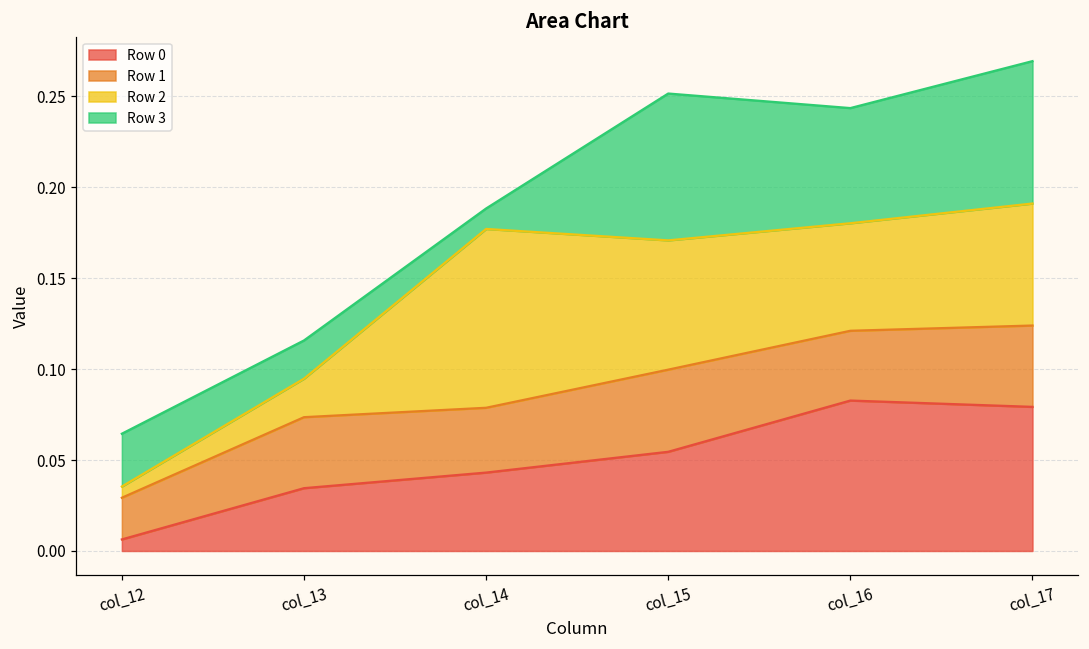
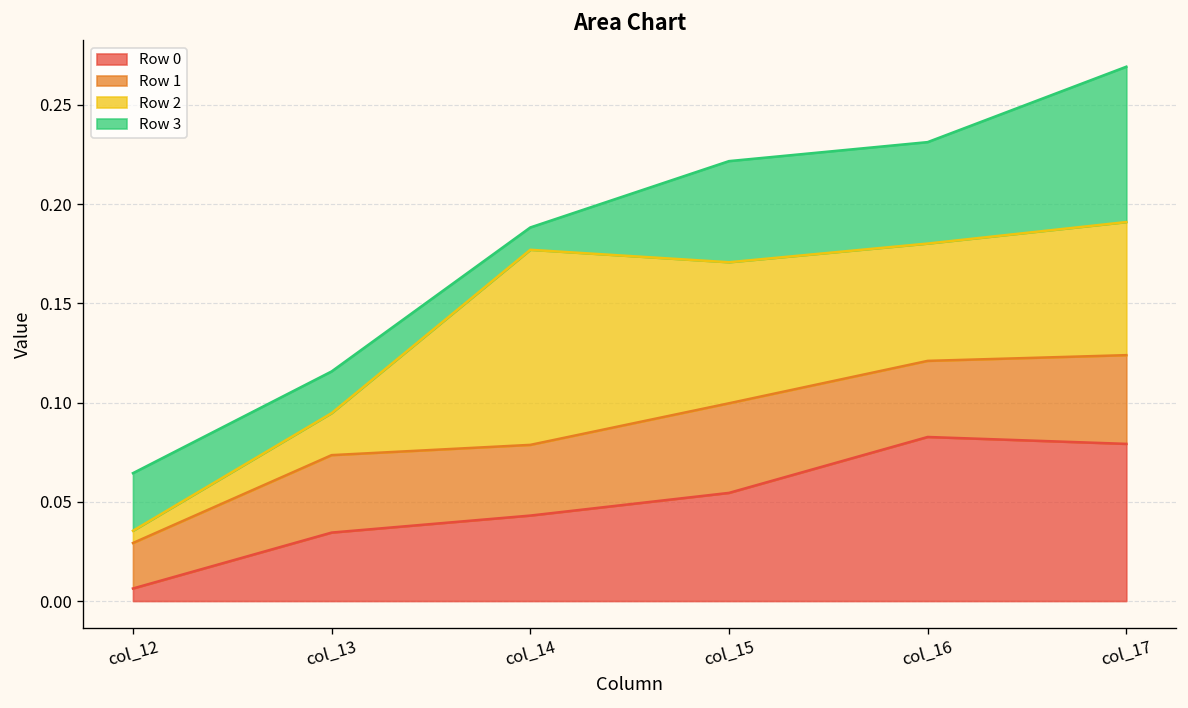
  {
    "Row 2": {
      "col_12": 0.006,
      "col_13": 0.021,
      "col_14": 0.098,
      "col_15": 0.071,
      "col_16": 0.059,
      "col_17": 0.067
    },
    "Row 3": {
      "col_12": 0.029,
      "col_13": 0.021,
      "col_14": 0.011,
-     "col_15": 0.081,
-     "col_16": 0.063,
+     "col_15": 0.051,
+     "col_16": 0.051,
      "col_17": 0.078
    }
  }
